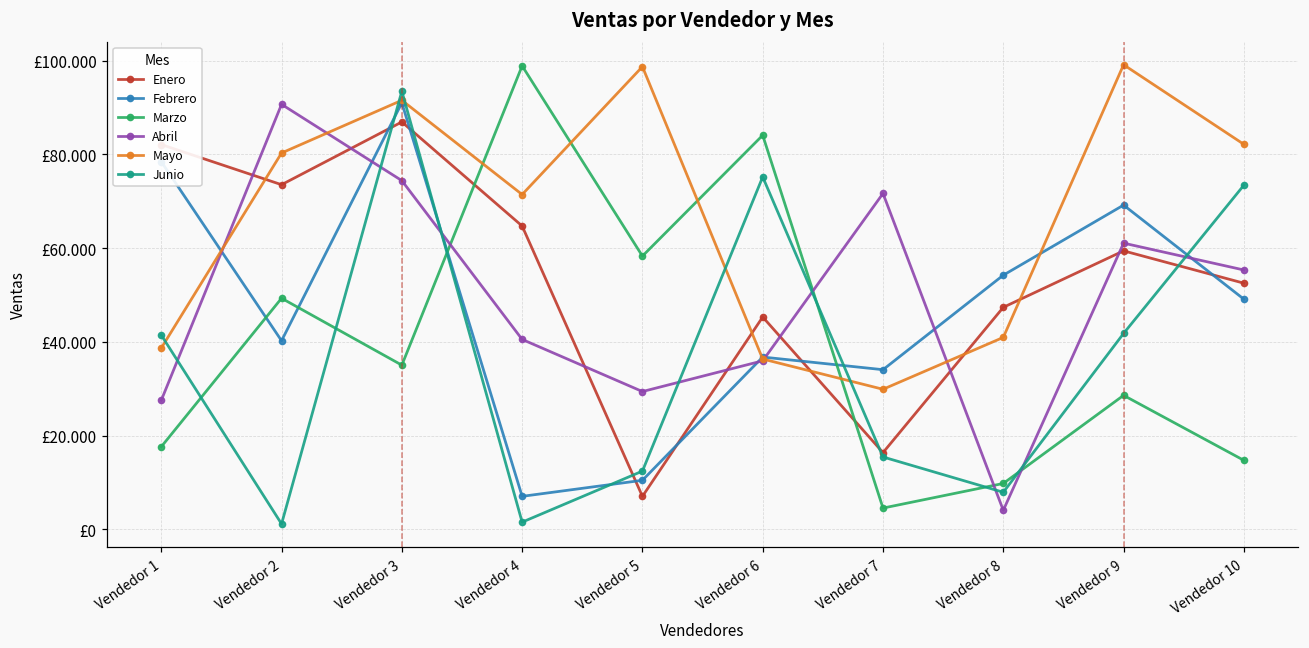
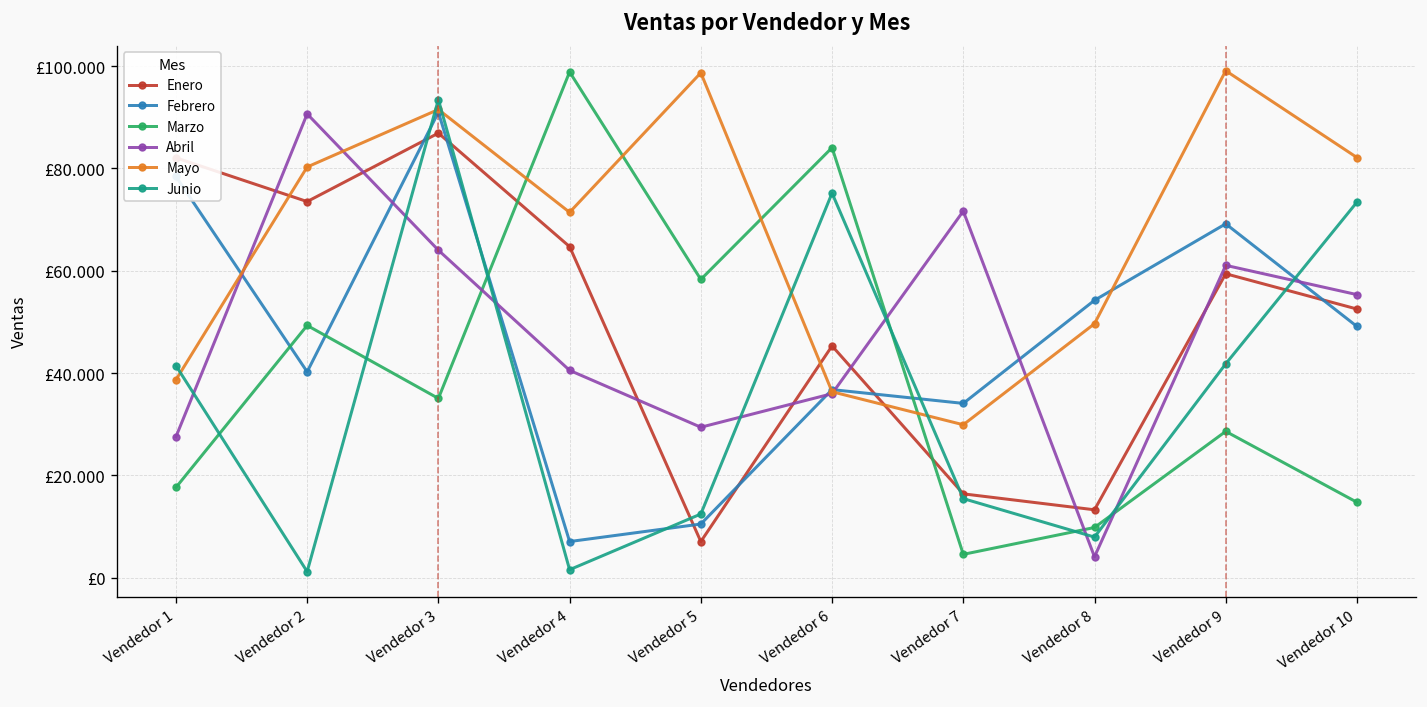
  {
    "Enero": {
      "Vendedor 2": "£74",
      "Vendedor 3": "£87",
      "Vendedor 4": "£65",
      "Vendedor 5": "£7",
      "Vendedor 6": "£45",
      "Vendedor 7": "£16",
-     "Vendedor 8": "£47",
+     "Vendedor 8": "£13",
      "Vendedor 9": "£59",
      "Vendedor 10": "£53"
    },
    "Febrero": {
      "Vendedor 2": "£40",
      "Vendedor 4": "£7",
      "Vendedor 5": "£10",
      "Vendedor 7": "£34",
      "Vendedor 8": "£54",
      "Vendedor 9": "£69",
      "Vendedor 10": "£49"
    },
    "Abril": {
      "Vendedor 1": "£28",
      "Vendedor 2": "£91",
-     "Vendedor 3": "£74",
+     "Vendedor 3": "£64",
      "Vendedor 4": "£41",
      "Vendedor 5": "£29",
      "Vendedor 7": "£72",
      "Vendedor 8": "£4",
      "Vendedor 9": "£61",
      "Vendedor 10": "£55"
    },
    "Mayo": {
      "Vendedor 1": "£39",
      "Vendedor 2": "£80",
      "Vendedor 4": "£71",
      "Vendedor 5": "£99",
      "Vendedor 7": "£30",
-     "Vendedor 8": "£41",
+     "Vendedor 8": "£50",
      "Vendedor 9": "£99",
      "Vendedor 10": "£82"
    }
  }
